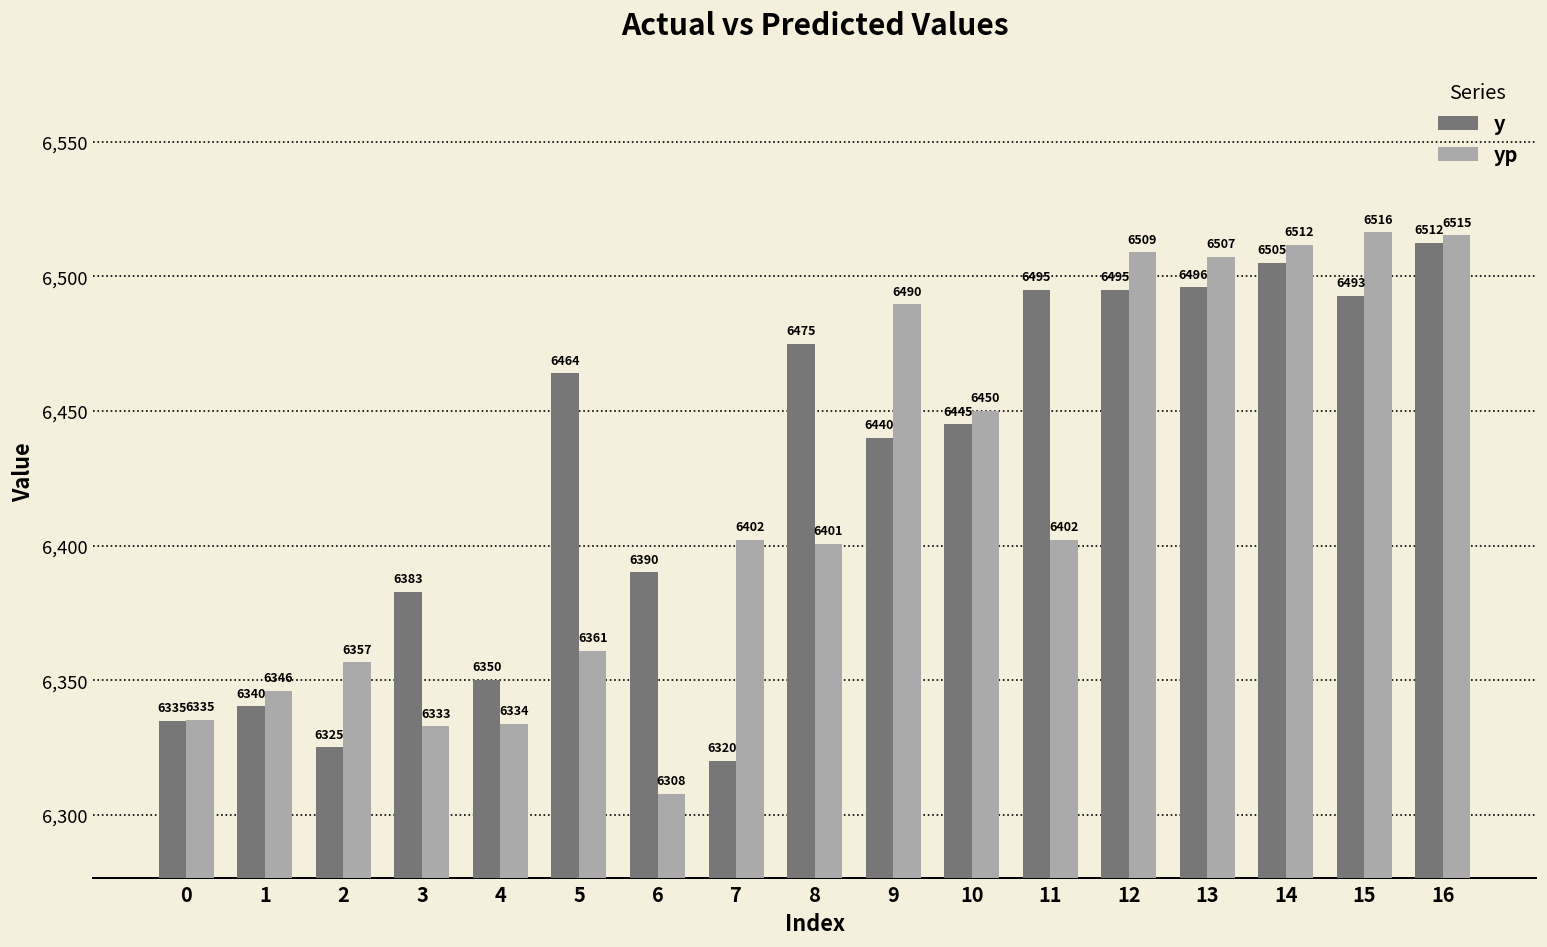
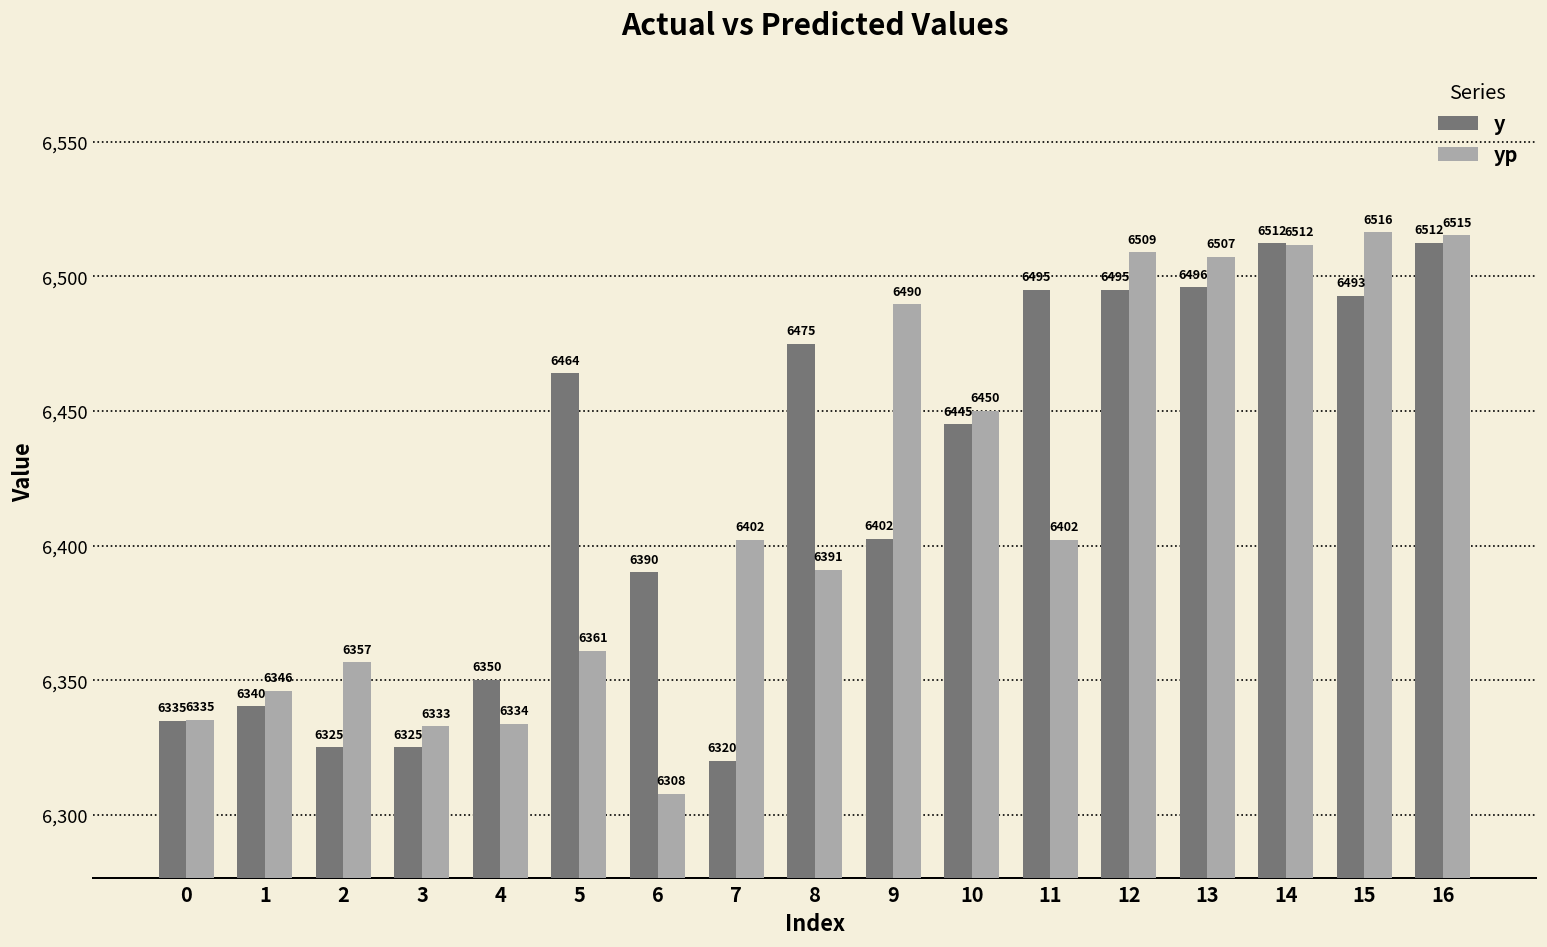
  {
    "y": {
      "0": 6335,
      "1": 6340,
      "2": 6325,
-     "3": 6383,
+     "3": 6325,
      "4": 6350,
      "5": 6464,
      "6": 6390,
      "7": 6320,
      "8": 6475,
-     "9": 6440,
+     "9": 6402,
      "10": 6445,
      "11": 6495,
      "12": 6495,
      "13": 6496,
-     "14": 6505,
+     "14": 6512,
      "15": 6493,
      "16": 6512
    },
    "yp": {
      "0": 6335,
      "1": 6346,
      "2": 6357,
      "3": 6333,
      "4": 6334,
      "5": 6361,
      "6": 6308,
      "7": 6402,
-     "8": 6401,
+     "8": 6391,
      "9": 6490,
      "10": 6450,
      "11": 6402,
      "12": 6509,
      "13": 6507,
      "14": 6512,
      "15": 6516,
      "16": 6515
    }
  }
